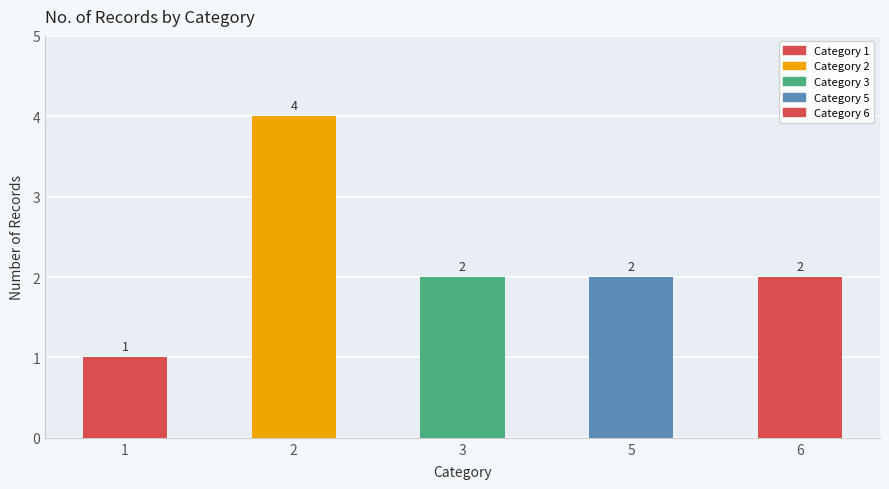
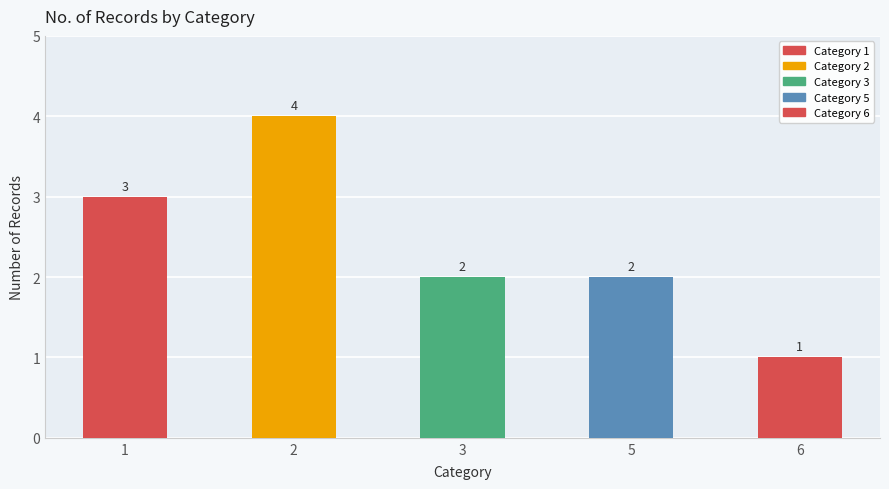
  {
-   "1": 1,
+   "1": 3,
    "2": 4,
    "3": 2,
    "5": 2,
-   "6": 2
+   "6": 1
  }
